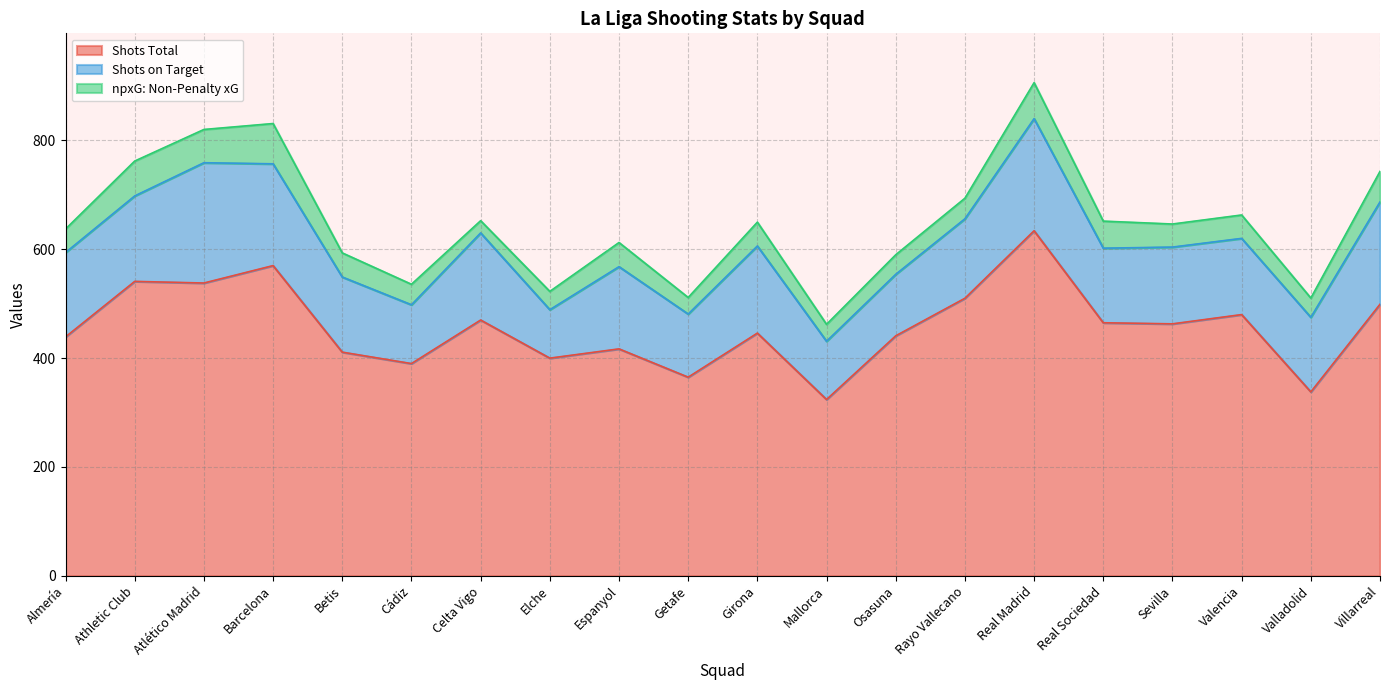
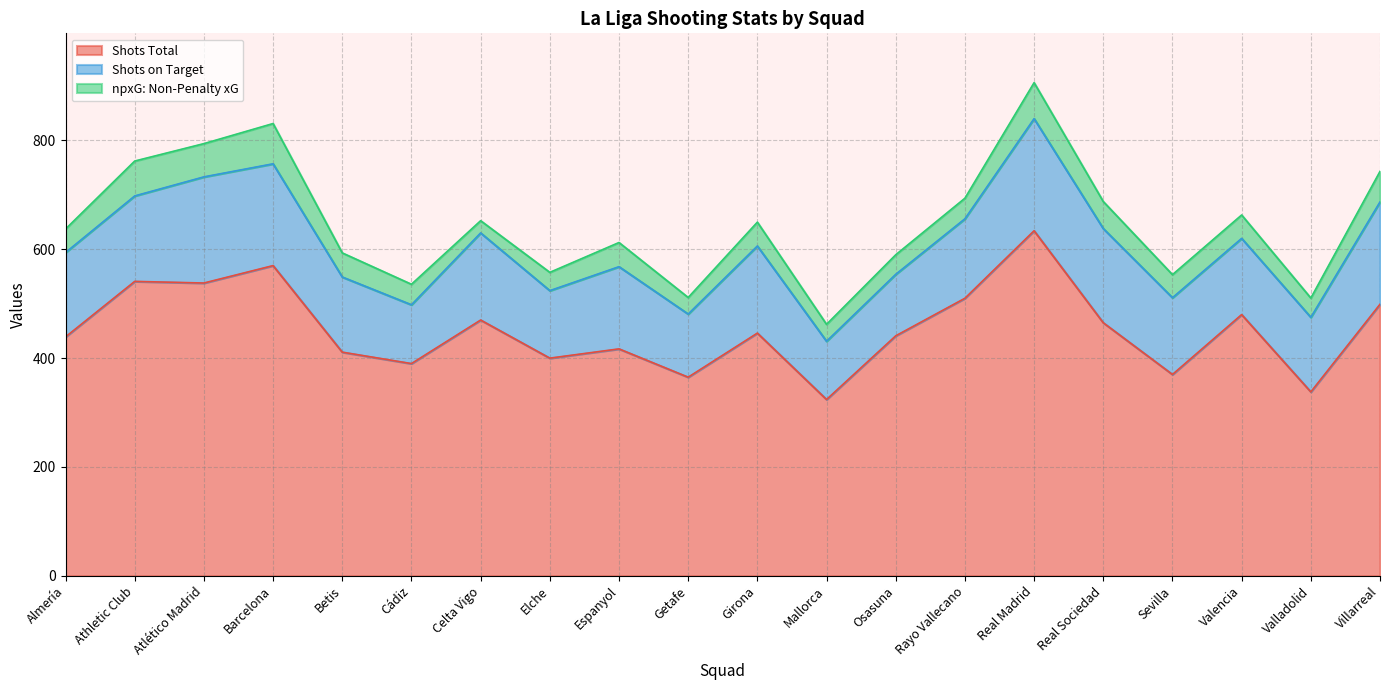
  {
    "Shots Total": {
      "Almería": 440,
      "Athletic Club": 540,
      "Atlético Madrid": 540,
      "Barcelona": 570,
      "Betis": 410,
      "Cádiz": 390,
      "Celta Vigo": 470,
      "Elche": 400,
      "Espanyol": 420,
      "Getafe": 370,
      "Girona": 450,
      "Mallorca": 320,
      "Osasuna": 440,
      "Rayo Vallecano": 510,
      "Real Madrid": 630,
      "Real Sociedad": 470,
-     "Sevilla": 460,
+     "Sevilla": 370,
      "Valencia": 480,
      "Valladolid": 340,
      "Villarreal": 500
    },
    "Shots on Target": {
      "Almería": 160,
      "Athletic Club": 160,
-     "Atlético Madrid": 220,
+     "Atlético Madrid": 200,
      "Barcelona": 190,
      "Betis": 140,
      "Cádiz": 110,
      "Celta Vigo": 160,
-     "Elche": 90,
+     "Elche": 120,
      "Espanyol": 150,
      "Getafe": 120,
      "Girona": 160,
      "Mallorca": 110,
      "Osasuna": 110,
      "Rayo Vallecano": 150,
      "Real Madrid": 210,
-     "Real Sociedad": 140,
+     "Real Sociedad": 170,
      "Sevilla": 140,
      "Valencia": 140,
      "Valladolid": 140,
      "Villarreal": 190
    },
    "npxG: Non-Penalty xG": {
      "Almería": 40,
      "Athletic Club": 60,
      "Atlético Madrid": 60,
      "Barcelona": 70,
      "Betis": 40,
      "Cádiz": 40,
      "Celta Vigo": 20,
      "Elche": 30,
      "Espanyol": 40,
      "Getafe": 30,
      "Girona": 40,
      "Mallorca": 30,
      "Osasuna": 40,
      "Rayo Vallecano": 40,
      "Real Madrid": 70,
      "Real Sociedad": 50,
      "Sevilla": 40,
      "Valencia": 40,
      "Valladolid": 40,
      "Villarreal": 60
    }
  }
